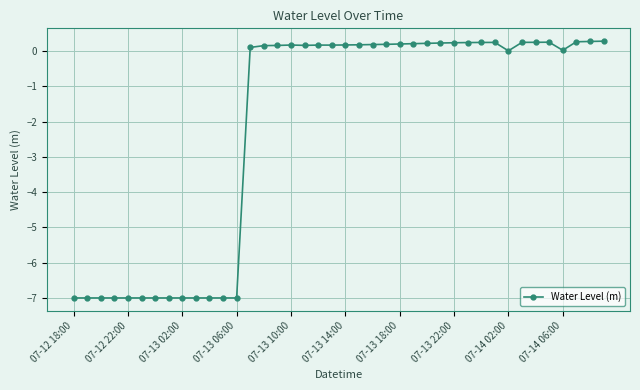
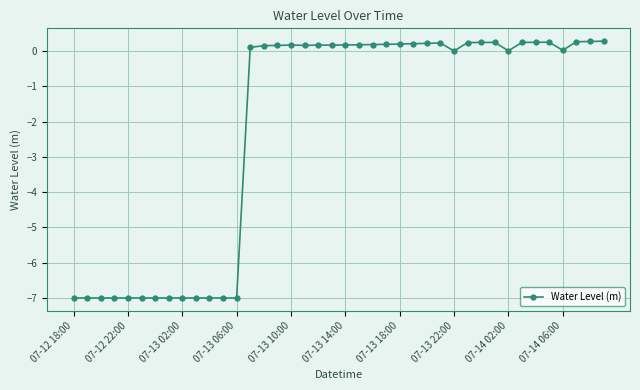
  {
    "07-12 18:00": -7.0,
    "07-12 22:00": -7.0,
    "07-13 02:00": -7.0,
    "07-13 06:00": -7.0,
    "07-13 10:00": 0.2,
    "07-13 14:00": 0.2,
    "07-13 18:00": 0.2,
-   "07-13 22:00": 0.2,
+   "07-13 22:00": 0.0,
    "07-14 02:00": 0.0,
    "07-14 06:00": 0.0
  }
